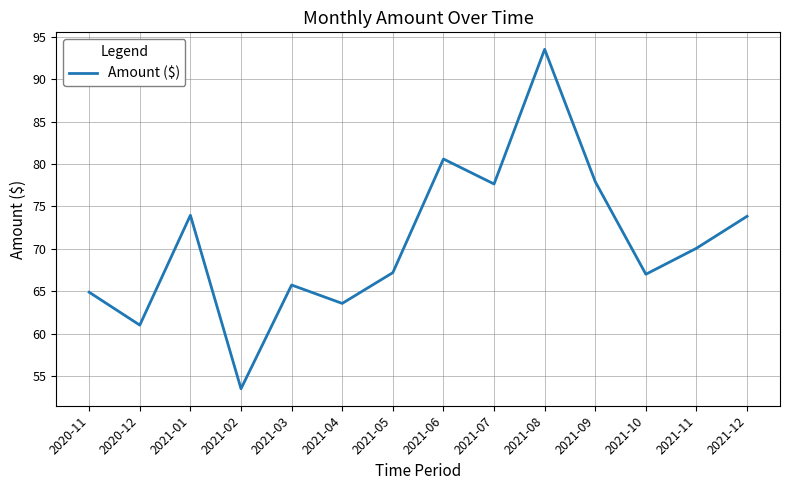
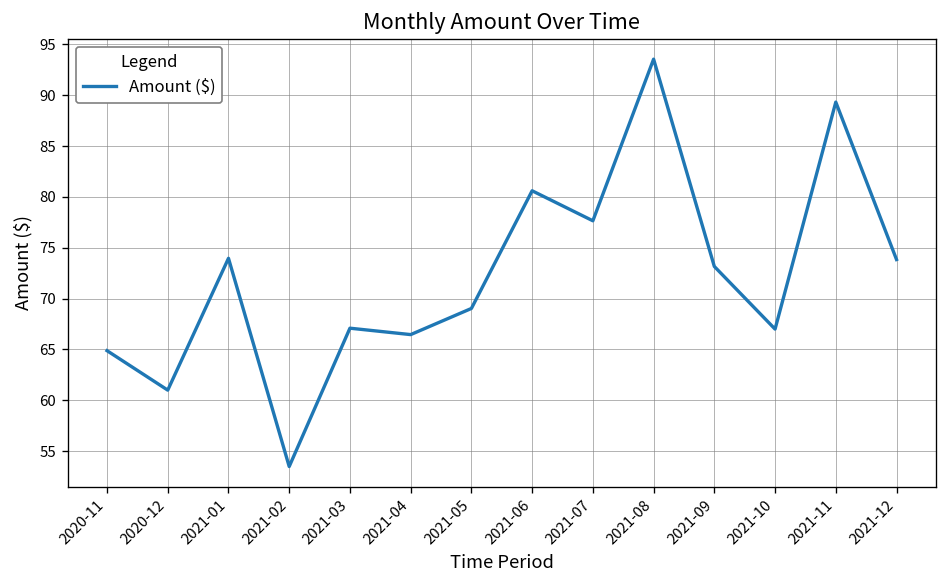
  {
    "2020-11": 65,
    "2020-12": 61,
    "2021-01": 74,
    "2021-02": 53,
-   "2021-03": 66,
-   "2021-04": 64,
-   "2021-05": 67,
+   "2021-03": 67,
+   "2021-04": 66,
+   "2021-05": 69,
    "2021-06": 81,
    "2021-07": 78,
    "2021-08": 94,
-   "2021-09": 78,
+   "2021-09": 73,
    "2021-10": 67,
-   "2021-11": 70,
+   "2021-11": 89,
    "2021-12": 74
  }
